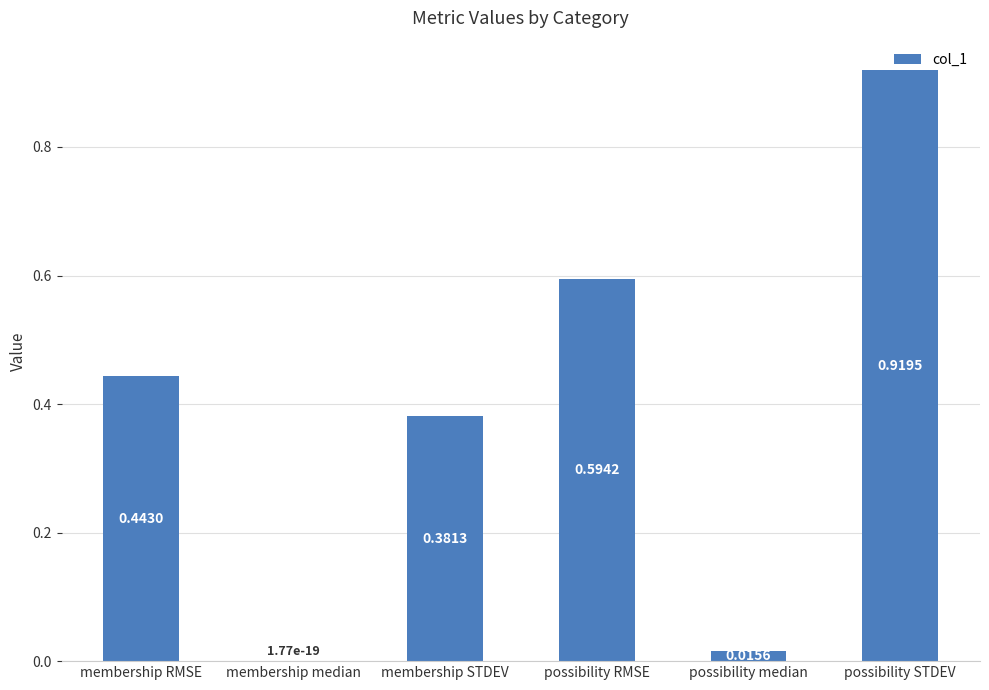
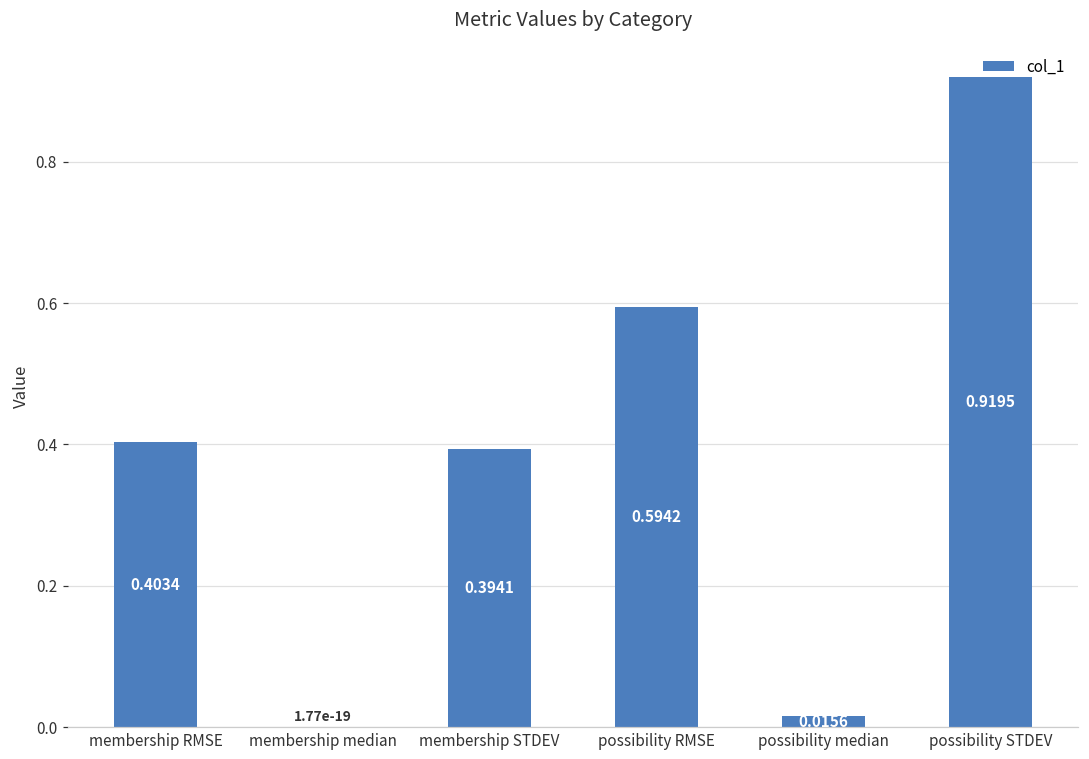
  {
-   "membership RMSE": "0.4430",
+   "membership RMSE": "0.4034",
    "membership median": "1.77e-19",
-   "membership STDEV": "0.3813",
+   "membership STDEV": "0.3941",
    "possibility RMSE": "0.5942",
    "possibility median": "0.0156",
    "possibility STDEV": "0.9195"
  }
